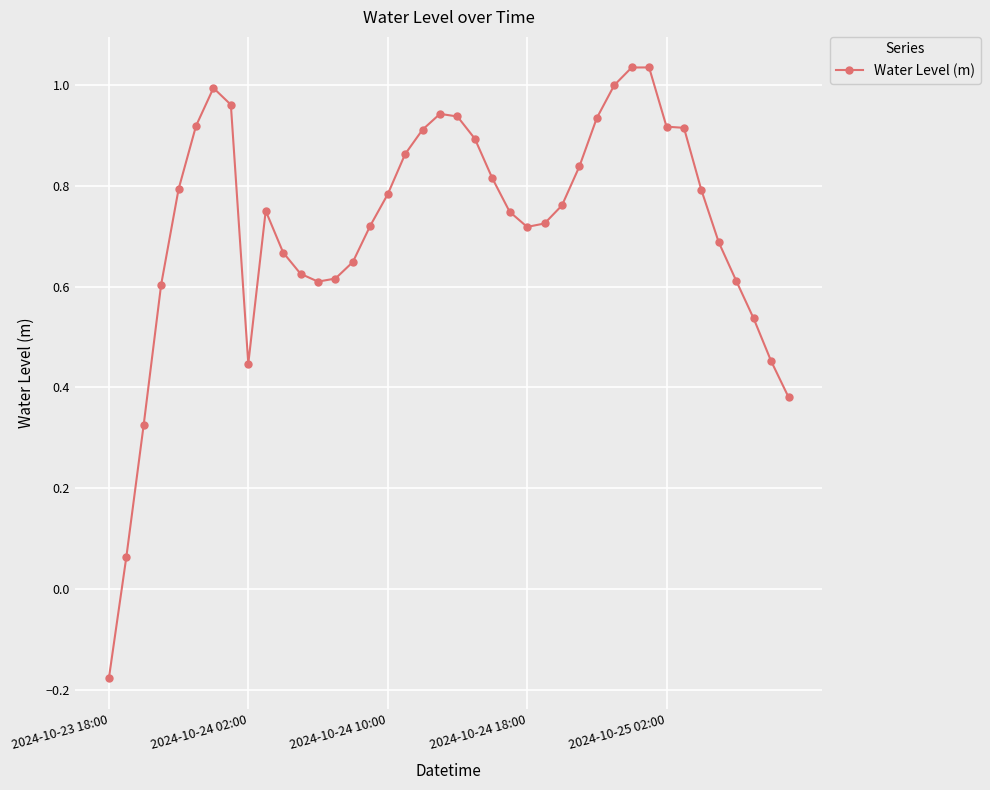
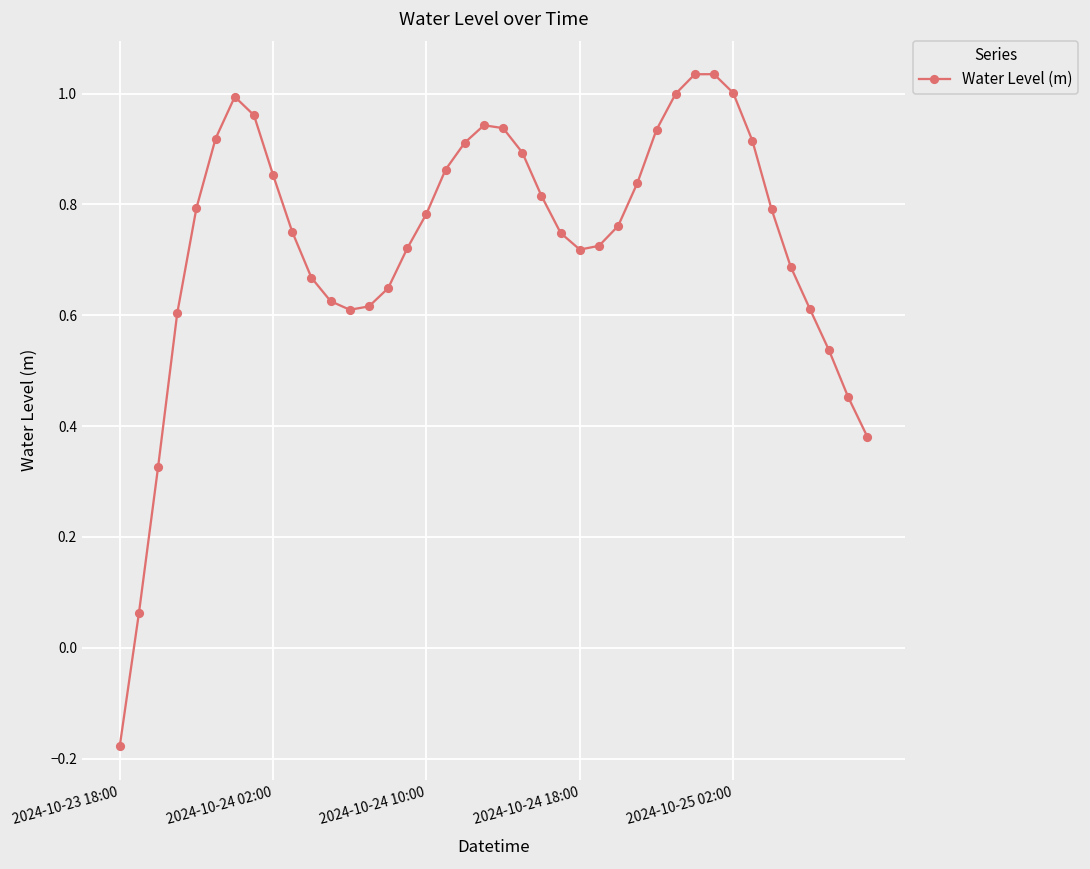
  {
    "2024-10-23 18:00": -0.18,
-   "2024-10-24 02:00": 0.45,
+   "2024-10-24 02:00": 0.85,
    "2024-10-24 10:00": 0.78,
    "2024-10-24 18:00": 0.72,
-   "2024-10-25 02:00": 0.92
+   "2024-10-25 02:00": 1.00
  }
